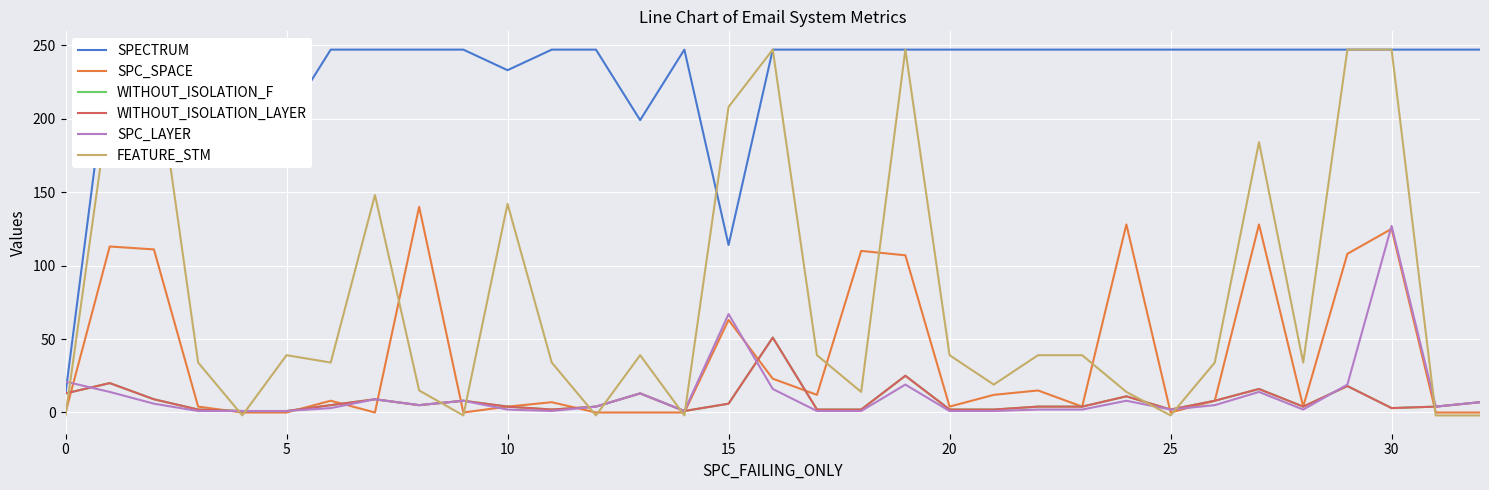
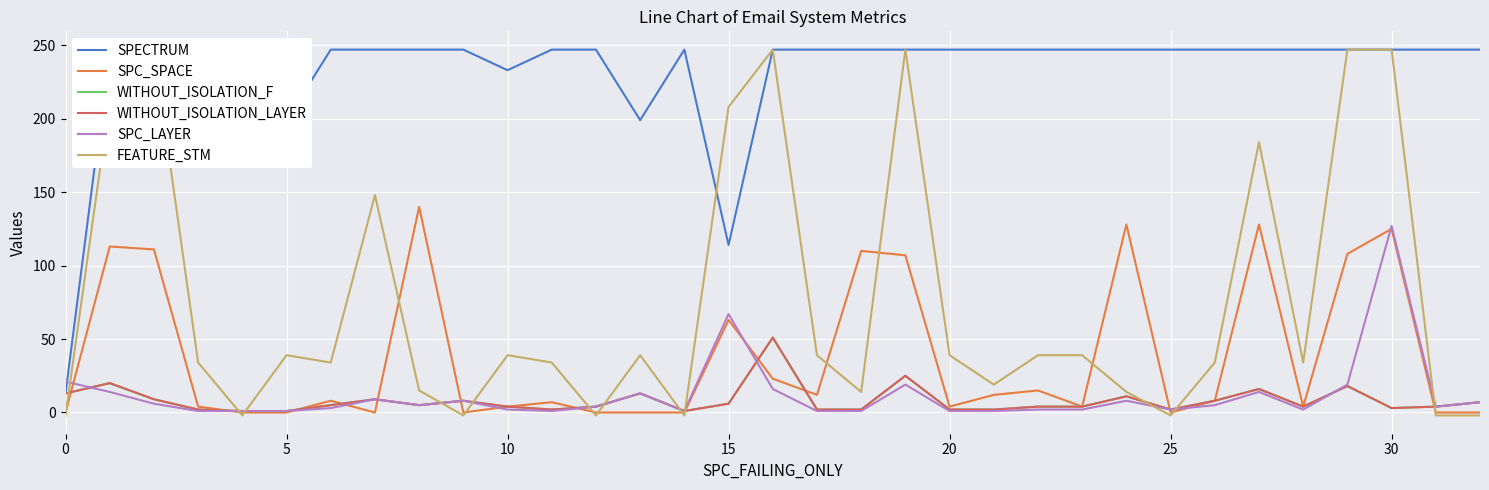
  {
    "SPECTRUM": {
      "10": 233,
      "15": 114,
      "20": 247,
      "25": 247
    },
    "SPC_LAYER": {
      "0": 21,
      "10": 2,
      "15": 67,
      "30": 127
    },
    "FEATURE_STM": {
      "0": -2,
      "5": 39,
-     "10": 142,
+     "10": 39,
      "15": 208,
      "20": 39,
      "25": -2
    }
  }
